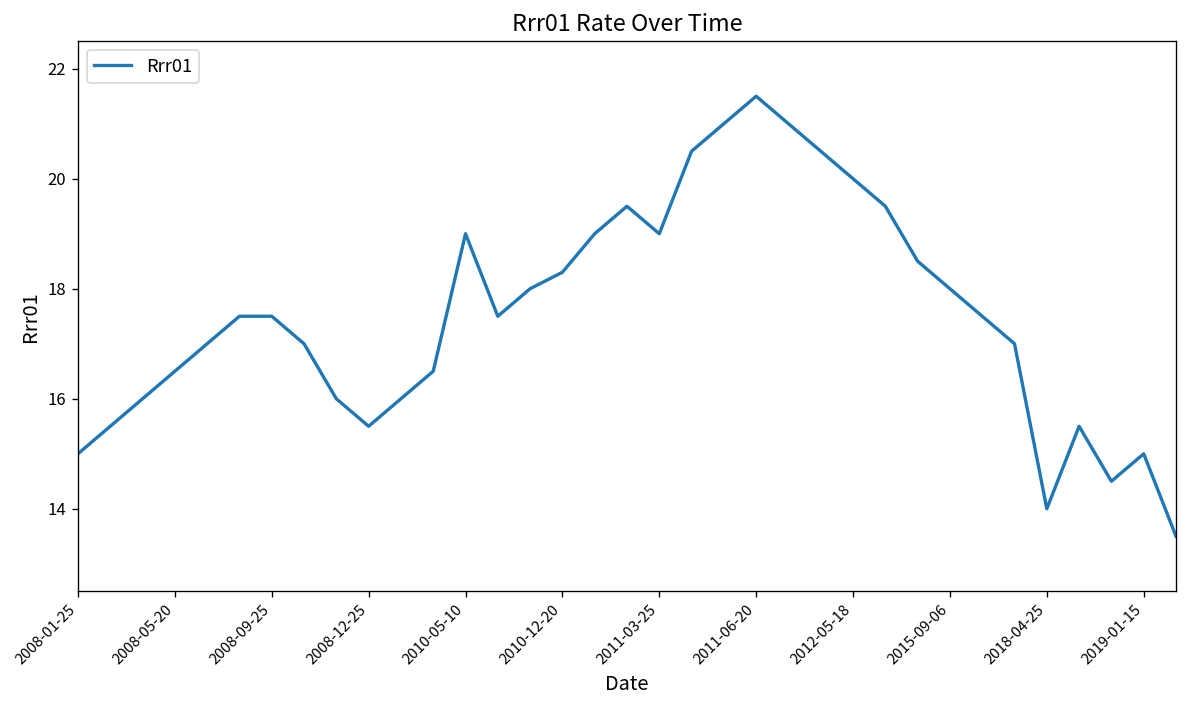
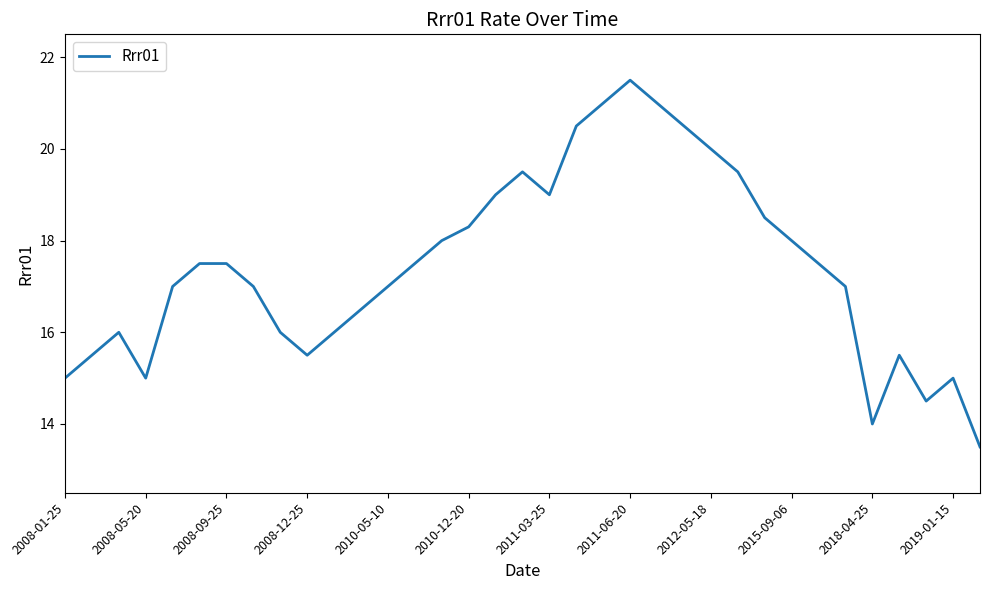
  {
    "2008-01-25": 15.0,
-   "2008-05-20": 16.5,
+   "2008-05-20": 15.0,
    "2008-09-25": 17.5,
    "2008-12-25": 15.5,
-   "2010-05-10": 19,
+   "2010-05-10": 17,
    "2010-12-20": 18.3,
    "2011-03-25": 19.0,
    "2011-06-20": 21.5,
    "2012-05-18": 20.0,
    "2015-09-06": 18.0,
    "2018-04-25": 14.0,
    "2019-01-15": 15.0
  }
